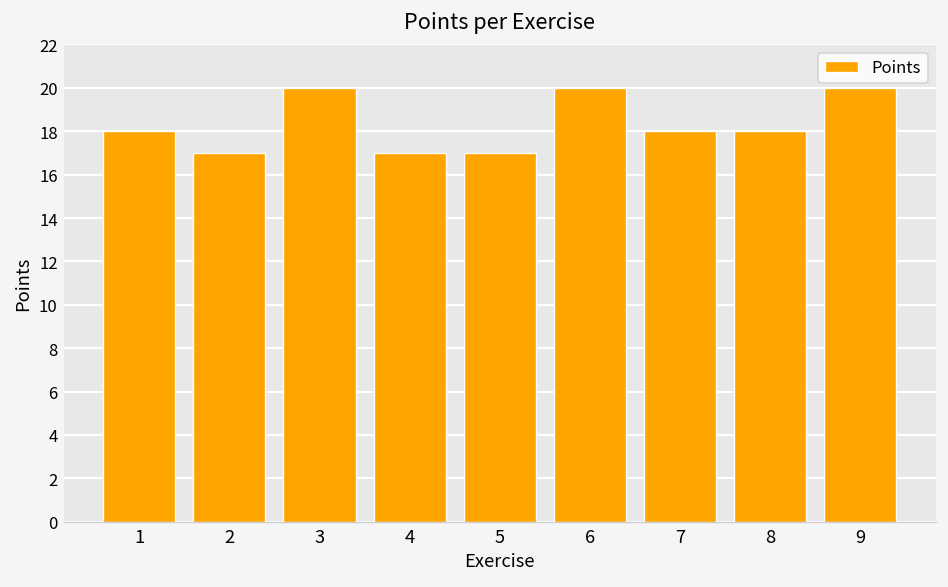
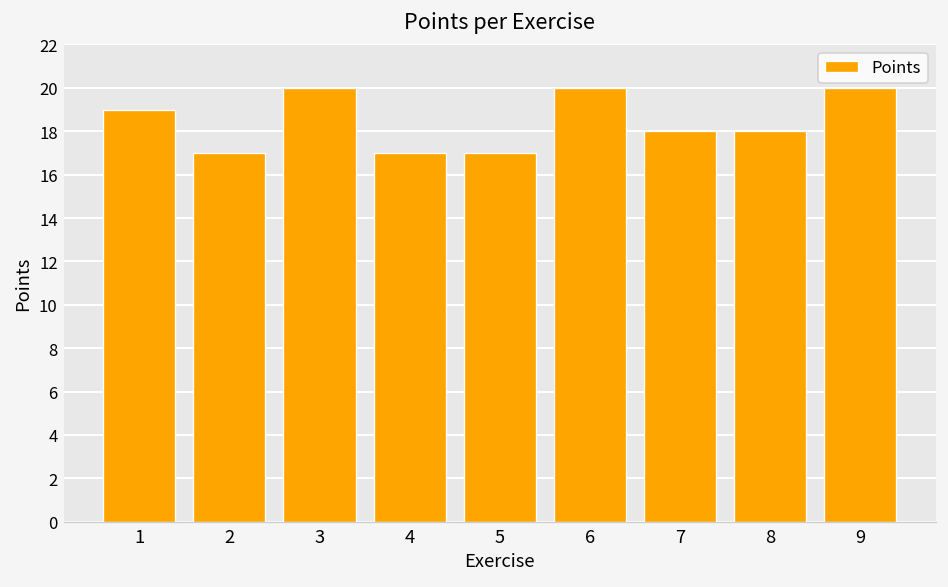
  {
-   "1": 18,
+   "1": 19,
    "2": 17,
    "3": 20,
    "4": 17,
    "5": 17,
    "6": 20,
    "7": 18,
    "8": 18,
    "9": 20
  }
